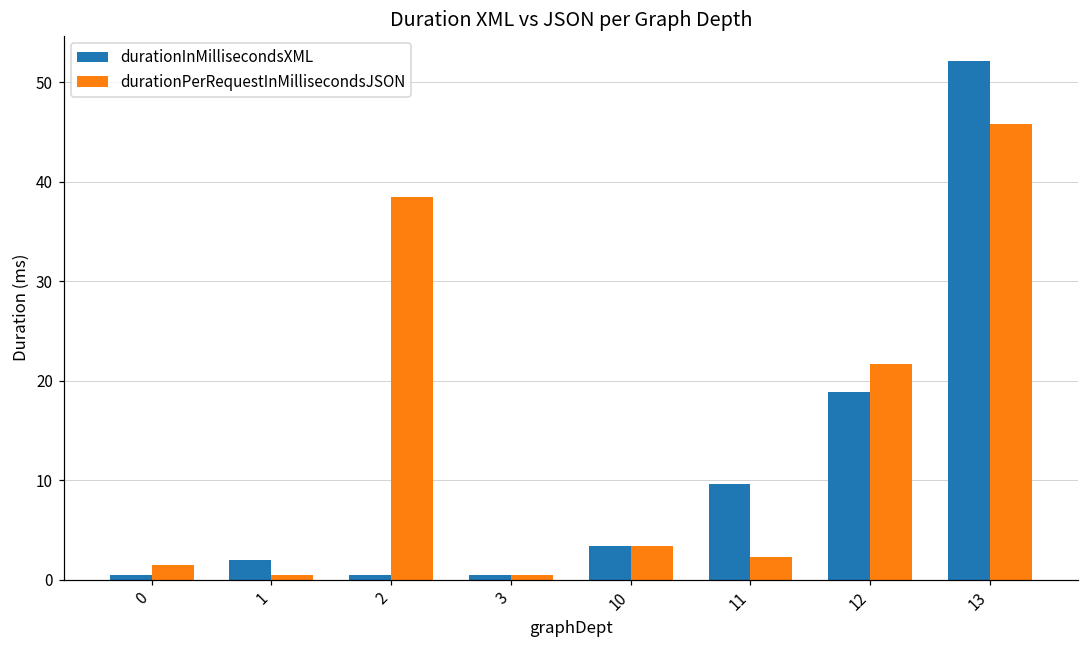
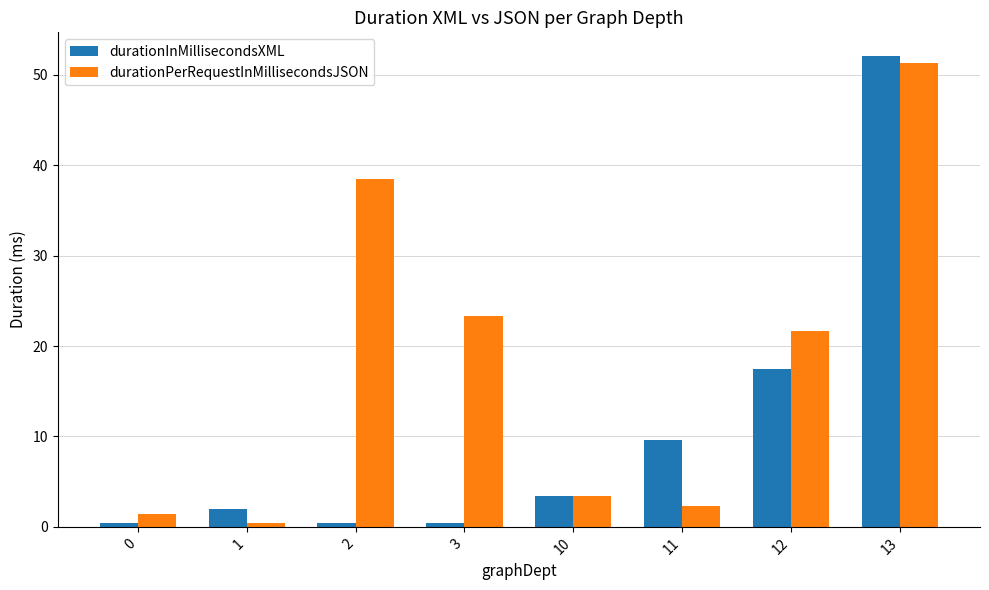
  {
    "durationInMillisecondsXML": {
      "0": 0,
      "1": 2,
      "2": 0,
      "3": 0,
      "10": 3,
      "11": 10,
-     "12": 19,
+     "12": 17,
      "13": 52
    },
    "durationPerRequestInMillisecondsJSON": {
      "0": 1,
      "1": 0,
      "2": 38,
-     "3": 0,
+     "3": 23,
      "10": 3,
      "11": 2,
      "12": 22,
-     "13": 46
+     "13": 51
    }
  }
